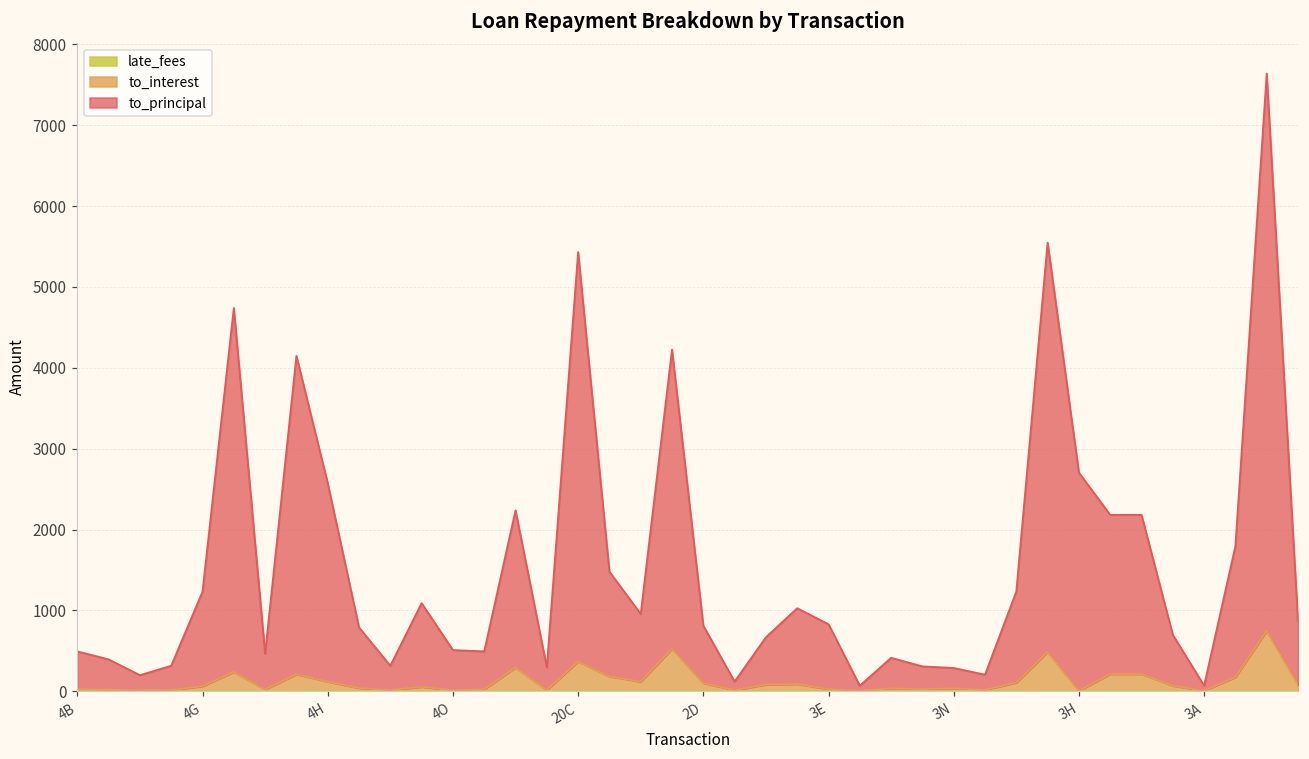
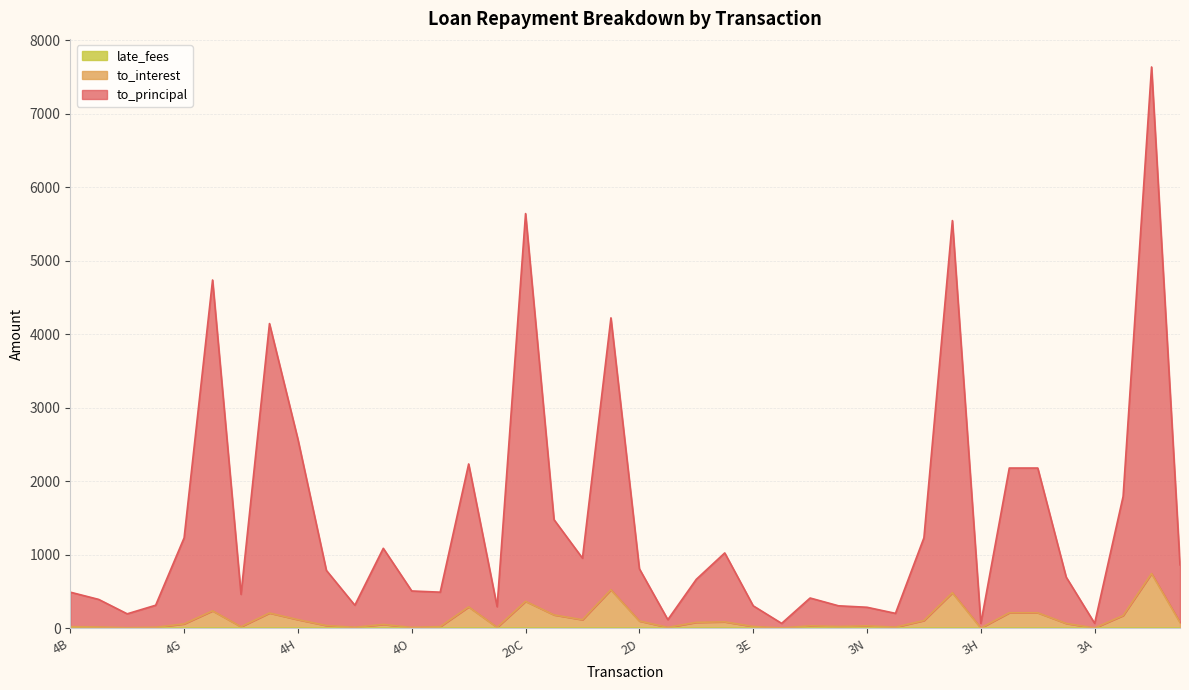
  {
    "to_principal": {
      "4B": 500,
      "4G": 1200,
      "4H": 2500,
      "4O": 500,
-     "20C": 5100,
+     "20C": 5300,
      "2D": 700,
-     "3E": 800,
+     "3E": 300,
      "3N": 300,
-     "3H": 2700,
+     "3H": 100,
      "3A": 100
    }
  }
